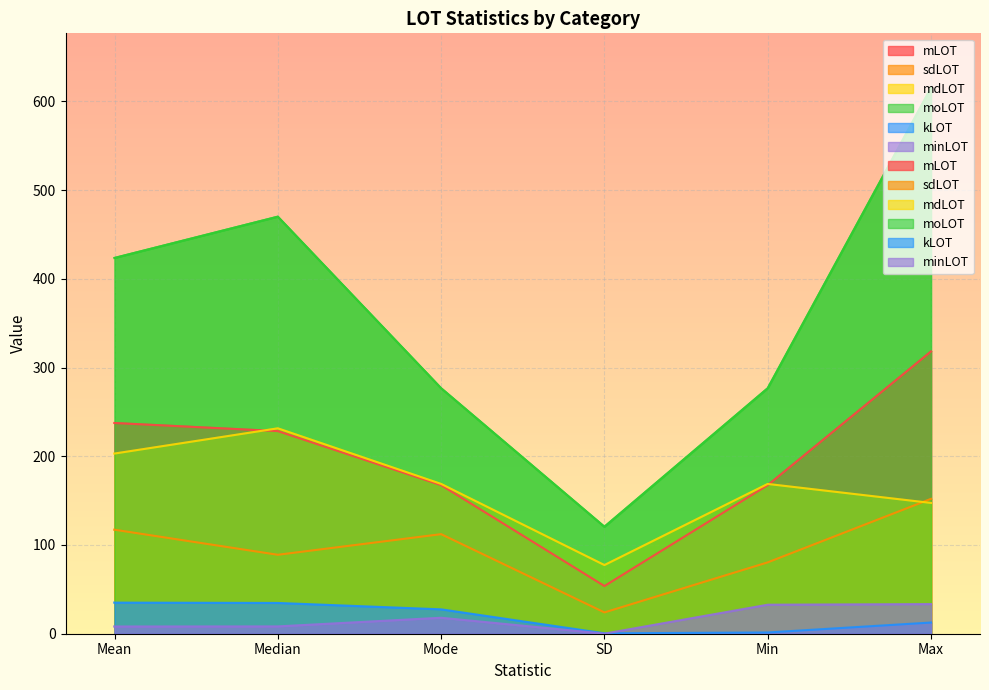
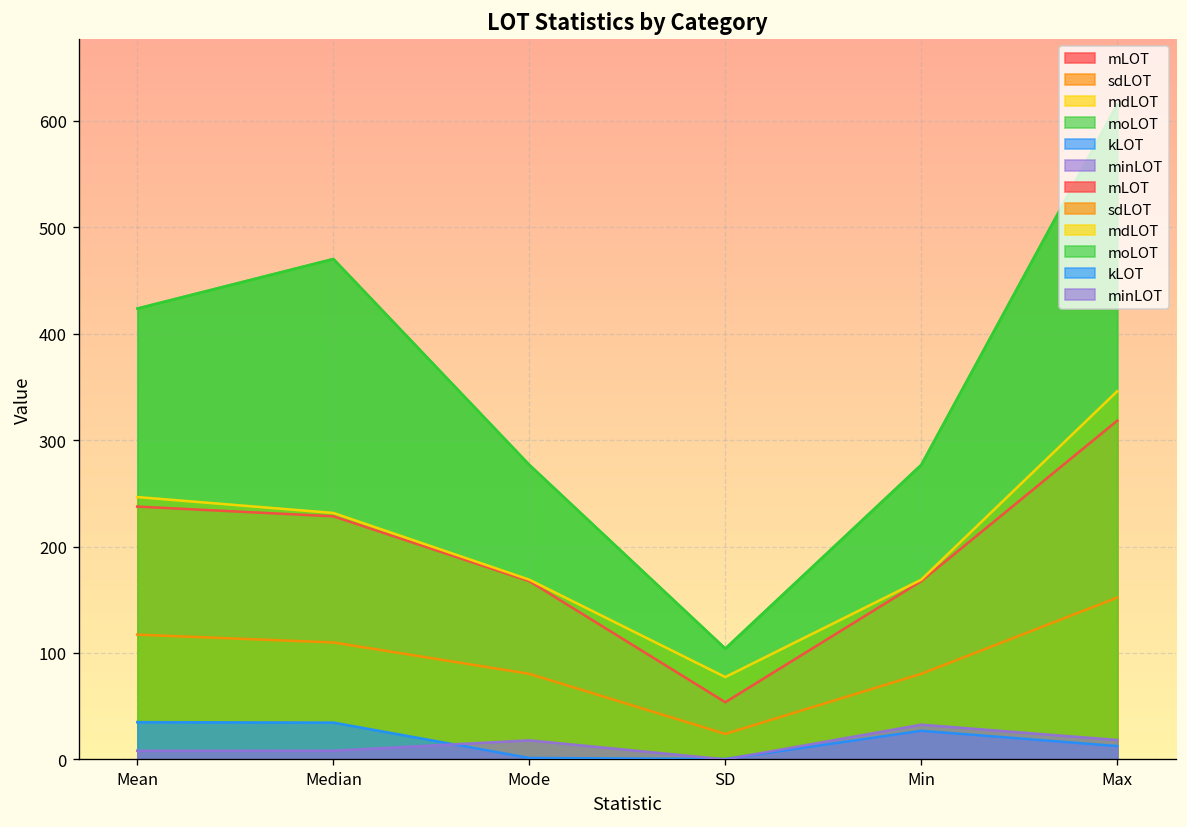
  {
    "mLOT": {
      "Mean": 240,
      "Median": 230,
      "SD": 50,
      "Max": 320
    },
    "sdLOT": {
      "Mean": 120,
-     "Median": 90,
-     "Mode": 110,
+     "Median": 110,
+     "Mode": 80,
      "SD": 20,
      "Min": 80,
      "Max": 150
    },
    "mdLOT": {
-     "Mean": 200,
+     "Mean": 250,
      "Median": 230,
      "SD": 80,
-     "Max": 150
+     "Max": 350
    },
    "moLOT": {
      "Mean": 420,
      "Median": 470,
      "Mode": 280,
-     "SD": 120,
+     "SD": 100,
      "Min": 280
    },
    "kLOT": {
      "Mean": 40,
      "Median": 30,
-     "Mode": 30,
-     "Min": 0,
+     "Mode": 0,
+     "Min": 30,
      "Max": 10
    },
    "minLOT": {
      "Mean": 10,
      "Median": 10,
      "Mode": 20,
      "Min": 30,
-     "Max": 30
+     "Max": 20
    }
  }
